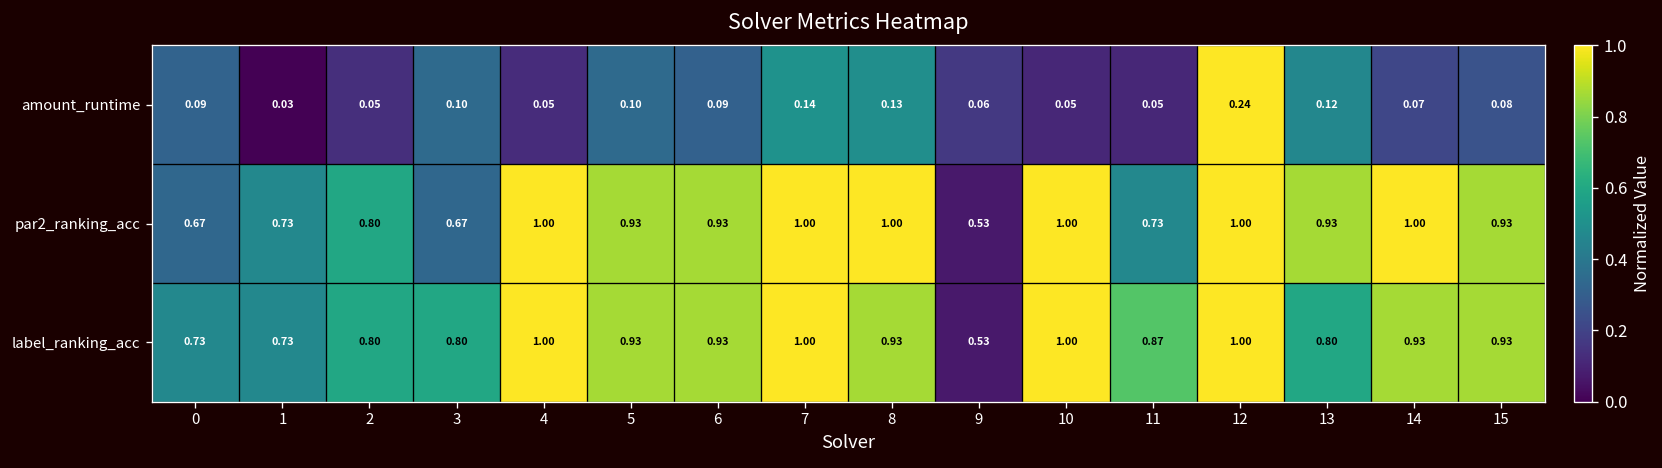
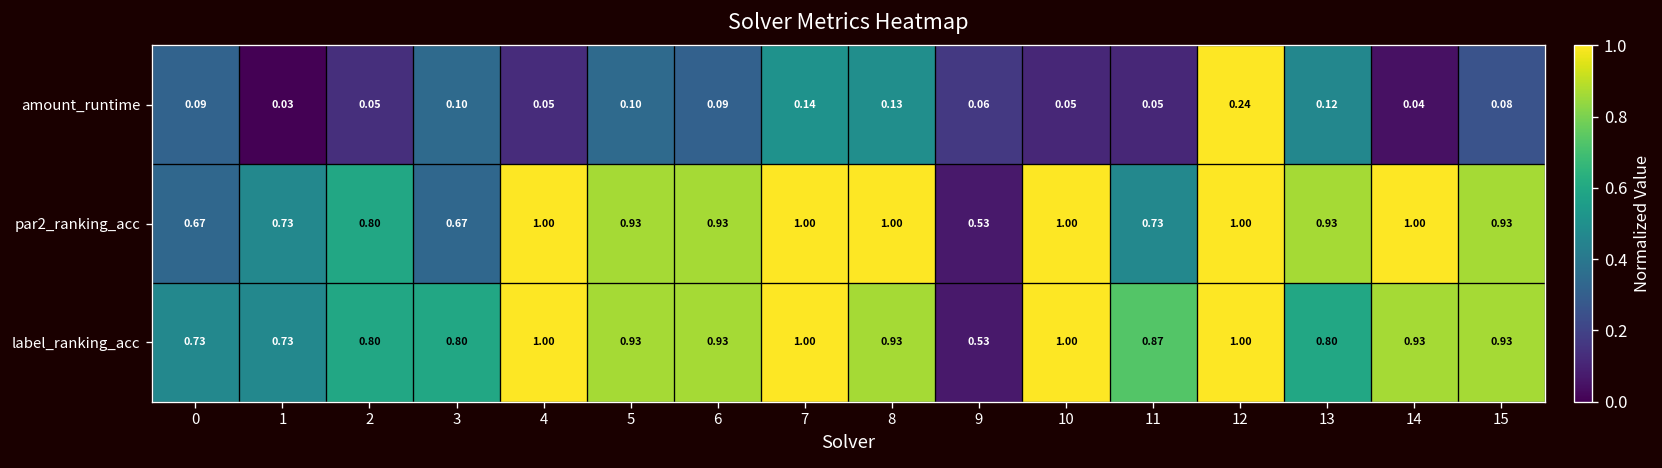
  {
    "amount_runtime": {
      "0": 0.09,
      "1": 0.03,
      "2": 0.05,
      "3": 0.10,
      "4": 0.05,
      "5": 0.10,
      "6": 0.09,
      "7": 0.14,
      "8": 0.13,
      "9": 0.06,
      "10": 0.05,
      "11": 0.05,
      "12": 0.24,
      "13": 0.12,
-     "14": 0.07,
+     "14": 0.04,
      "15": 0.08
    },
    "par2_ranking_acc": {
      "0": 0.67,
      "1": 0.73,
      "2": 0.80,
      "3": 0.67,
      "4": 1.00,
      "5": 0.93,
      "6": 0.93,
      "7": 1.00,
      "8": 1.00,
      "9": 0.53,
      "10": 1.00,
      "11": 0.73,
      "12": 1.00,
      "13": 0.93,
      "14": 1.00,
      "15": 0.93
    },
    "label_ranking_acc": {
      "0": 0.73,
      "1": 0.73,
      "2": 0.80,
      "3": 0.80,
      "4": 1.00,
      "5": 0.93,
      "6": 0.93,
      "7": 1.00,
      "8": 0.93,
      "9": 0.53,
      "10": 1.00,
      "11": 0.87,
      "12": 1.00,
      "13": 0.80,
      "14": 0.93,
      "15": 0.93
    }
  }
